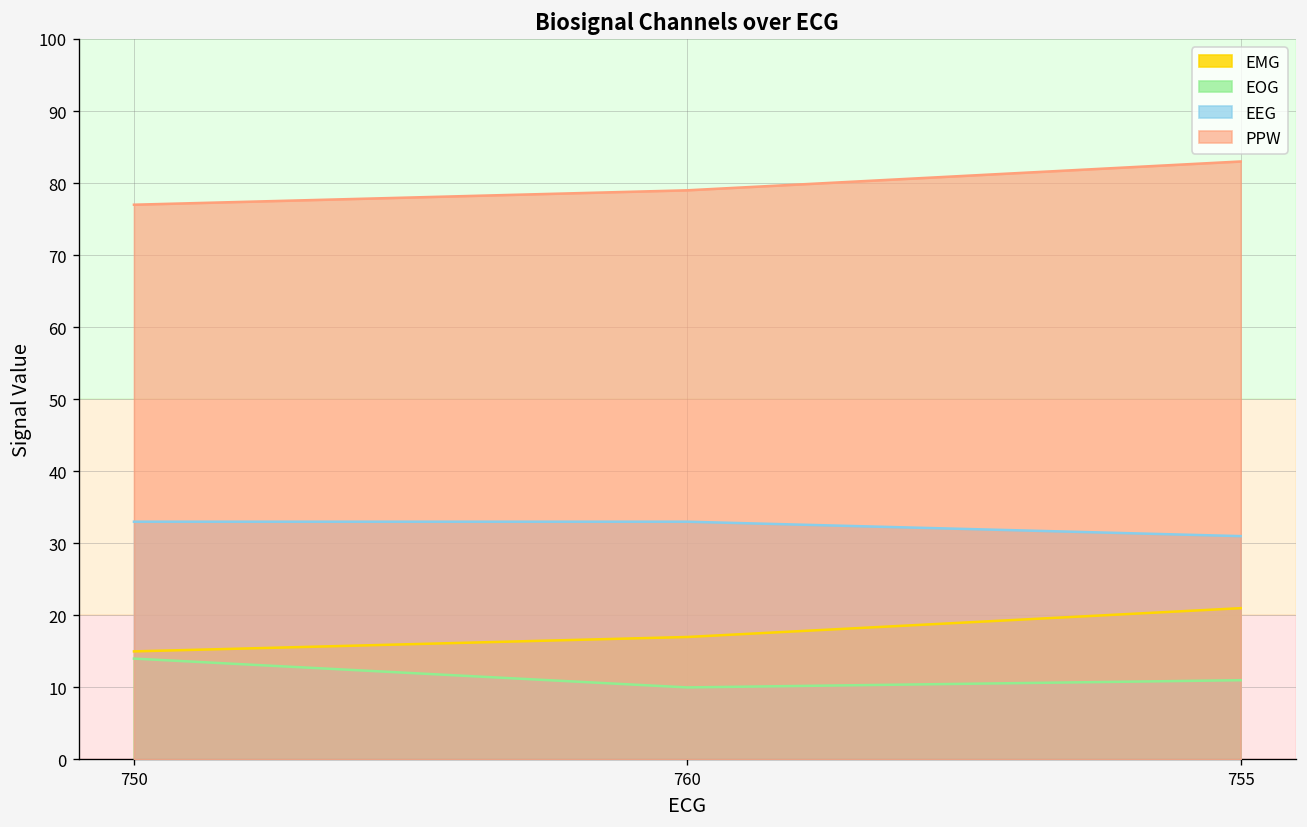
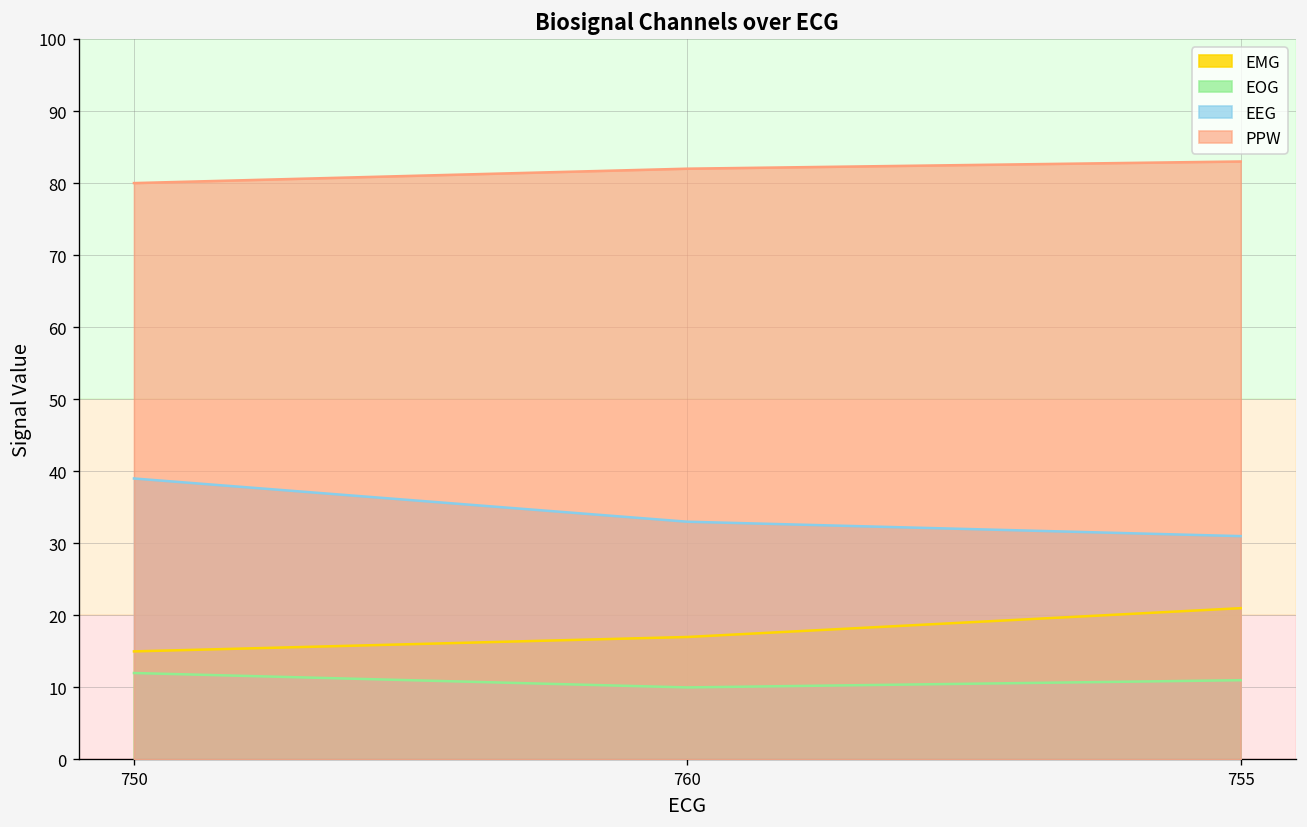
  {
    "EMG": {
      "750": 15,
      "760": 17,
      "755": 21
    },
    "EOG": {
-     "750": 14,
+     "750": 12,
      "760": 10,
      "755": 11
    },
    "EEG": {
-     "750": 33,
+     "750": 39,
      "760": 33,
      "755": 31
    },
    "PPW": {
-     "750": 77,
-     "760": 79,
+     "750": 80,
+     "760": 82,
      "755": 83
    }
  }
